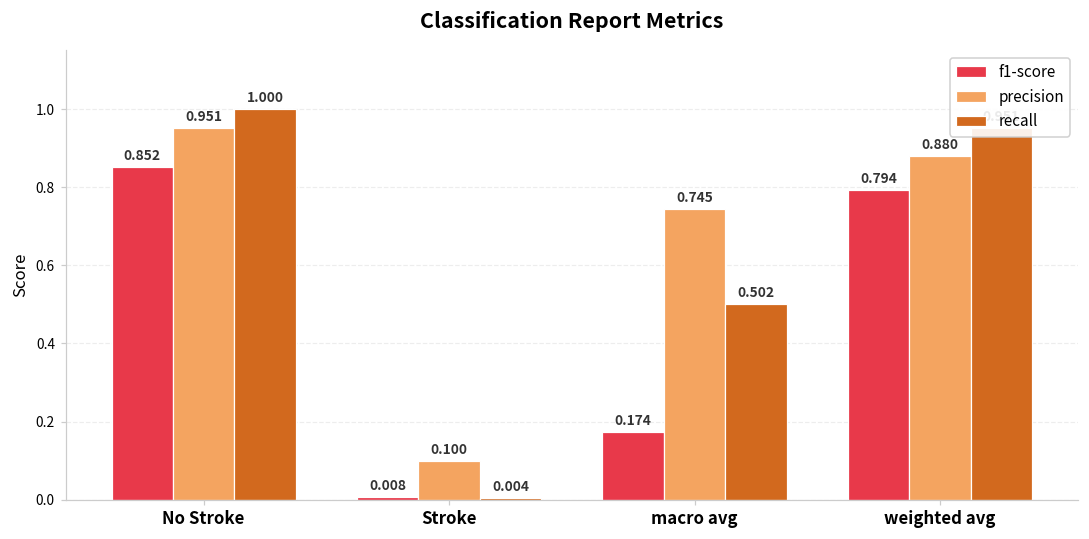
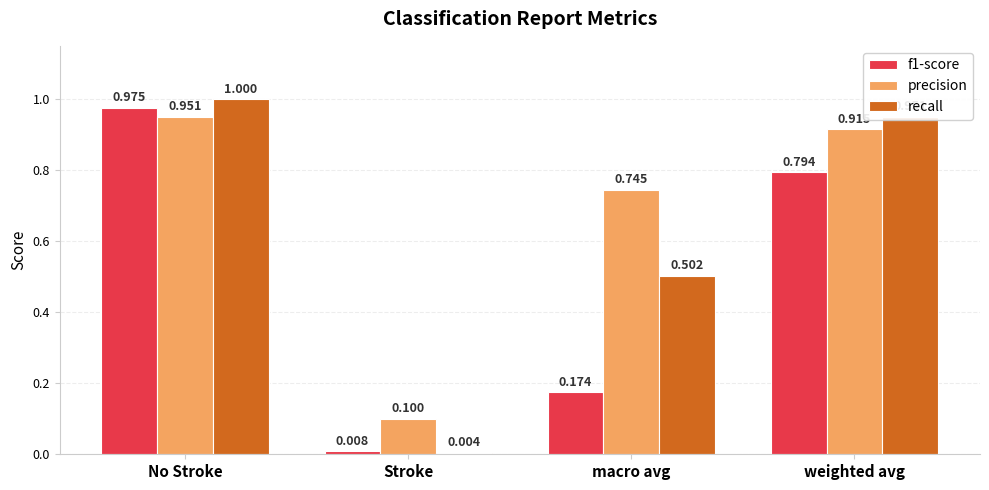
  {
    "f1-score": {
-     "No Stroke": 0.852,
+     "No Stroke": 0.975,
      "Stroke": 0.008,
      "macro avg": 0.174,
      "weighted avg": 0.794
    },
    "precision": {
-     "weighted avg": 0.88
+     "weighted avg": 0.92
    },
    "recall": {
      "No Stroke": 1.000,
      "Stroke": 0.004,
      "macro avg": 0.502
    }
  }
